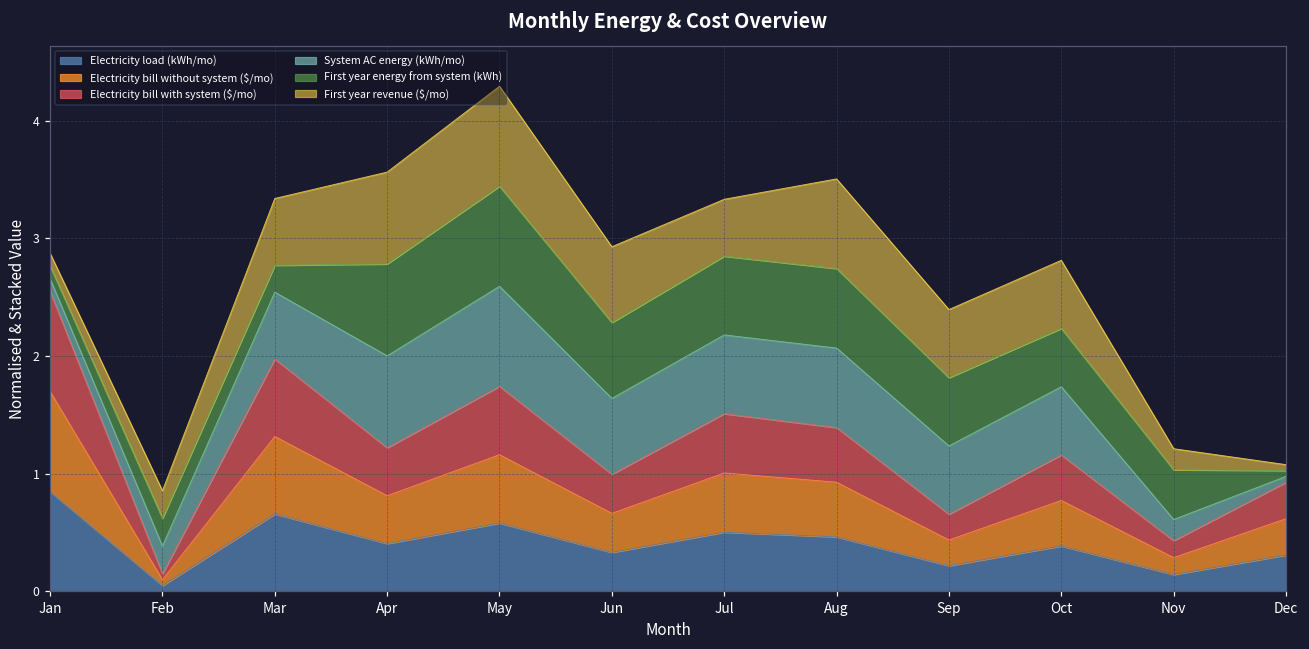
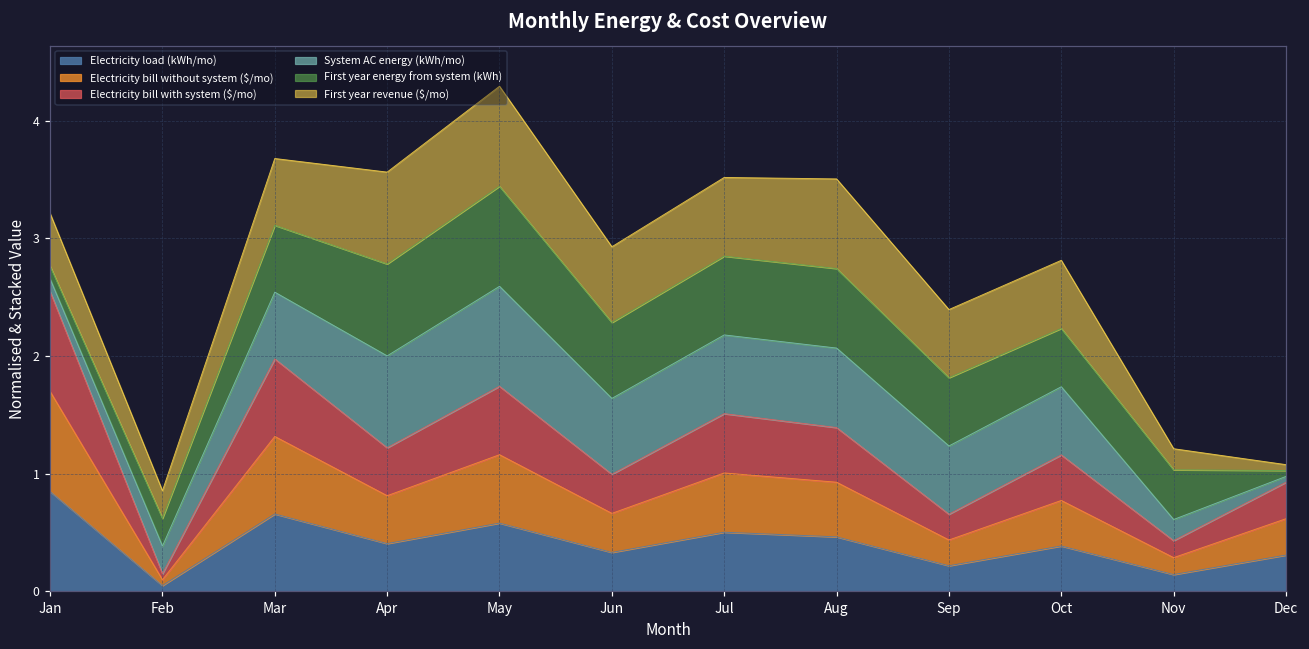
  {
    "Electricity bill without system ($/mo)": {
      "Jan": 0.85,
      "Feb": 0.05,
      "Mar": 0.66,
      "Apr": 0.41,
      "May": 0.58,
      "Jun": 0.33,
      "Jul": 0.50,
      "Aug": 0.46,
      "Sep": 0.22,
      "Oct": 0.39,
      "Nov": 0.14,
      "Dec": 0.31
    },
    "Electricity bill with system ($/mo)": {
      "Jan": 0.85,
      "Feb": 0.05,
      "Mar": 0.66,
      "Apr": 0.41,
      "May": 0.58,
      "Jun": 0.33,
      "Jul": 0.50,
      "Aug": 0.46,
      "Sep": 0.22,
      "Oct": 0.39,
      "Nov": 0.14,
      "Dec": 0.31
    },
    "First year energy from system (kWh)": {
      "Jan": 0.11,
      "Feb": 0.24,
-     "Mar": 0.23,
+     "Mar": 0.57,
      "Apr": 0.78,
      "May": 0.85,
      "Jun": 0.64,
      "Jul": 0.67,
      "Aug": 0.68,
      "Sep": 0.58,
      "Oct": 0.50,
      "Nov": 0.42,
      "Dec": 0.05
    },
    "First year revenue ($/mo)": {
-     "Jan": 0.11,
+     "Jan": 0.45,
      "Feb": 0.24,
      "Mar": 0.57,
      "Apr": 0.78,
      "Jun": 0.64,
-     "Jul": 0.48,
+     "Jul": 0.67,
      "Aug": 0.76,
      "Sep": 0.58,
      "Oct": 0.58,
      "Nov": 0.18,
      "Dec": 0.05
    }
  }
